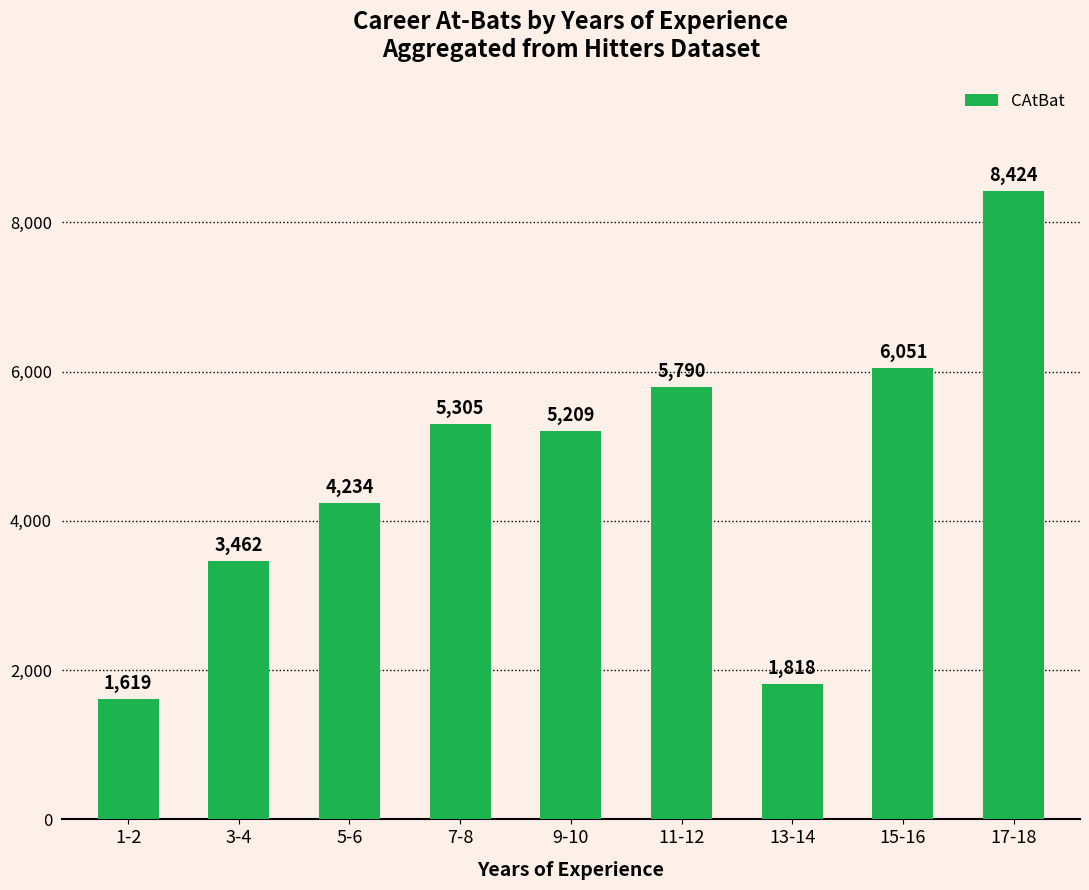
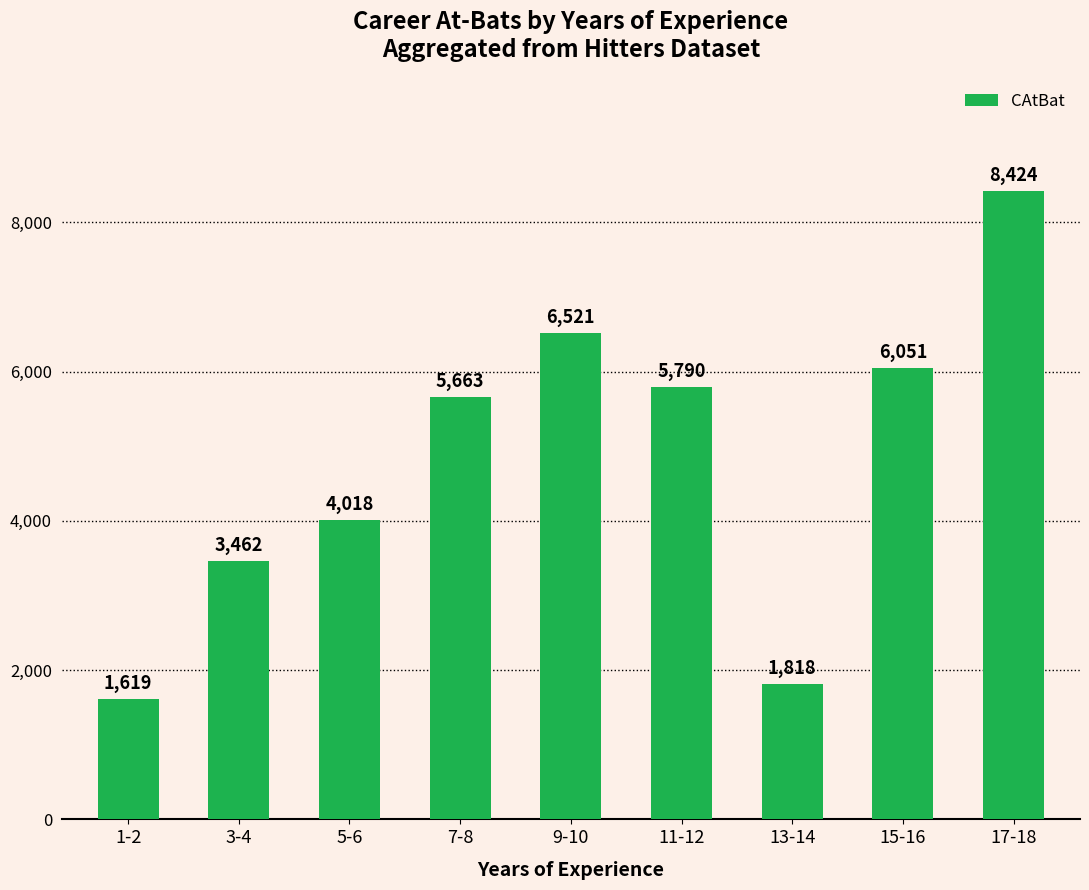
  {
    "1-2": "1,619",
    "3-4": "3,462",
-   "5-6": "4,234",
-   "7-8": "5,305",
-   "9-10": "5,209",
+   "5-6": "4,018",
+   "7-8": "5,663",
+   "9-10": "6,521",
    "11-12": "5,790",
    "13-14": "1,818",
    "15-16": "6,051",
    "17-18": "8,424"
  }
